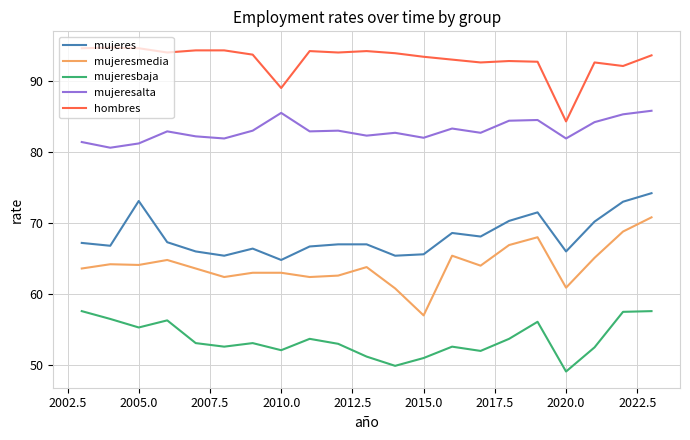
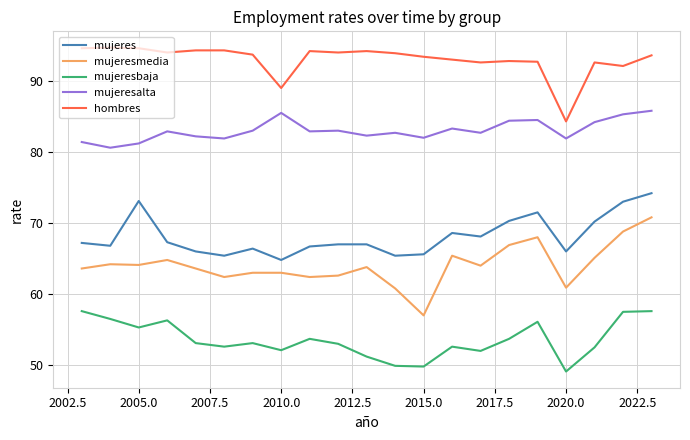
  {
    "mujeres": {
      "2005.0": 73,
      "2010.0": 65,
      "2015.0": 66,
      "2020.0": 66
    },
    "mujeresmedia": {
      "2005.0": 64,
      "2010.0": 63,
      "2015.0": 57,
      "2020.0": 61
    },
    "mujeresbaja": {
      "2005.0": 55,
      "2010.0": 52,
-     "2015.0": 51,
+     "2015.0": 50,
      "2020.0": 49
    },
    "mujeresalta": {
      "2005.0": 81,
      "2010.0": 86,
      "2015.0": 82,
      "2020.0": 82
    },
    "hombres": {
      "2010.0": 89,
      "2015.0": 93,
      "2020.0": 84
    }
  }
